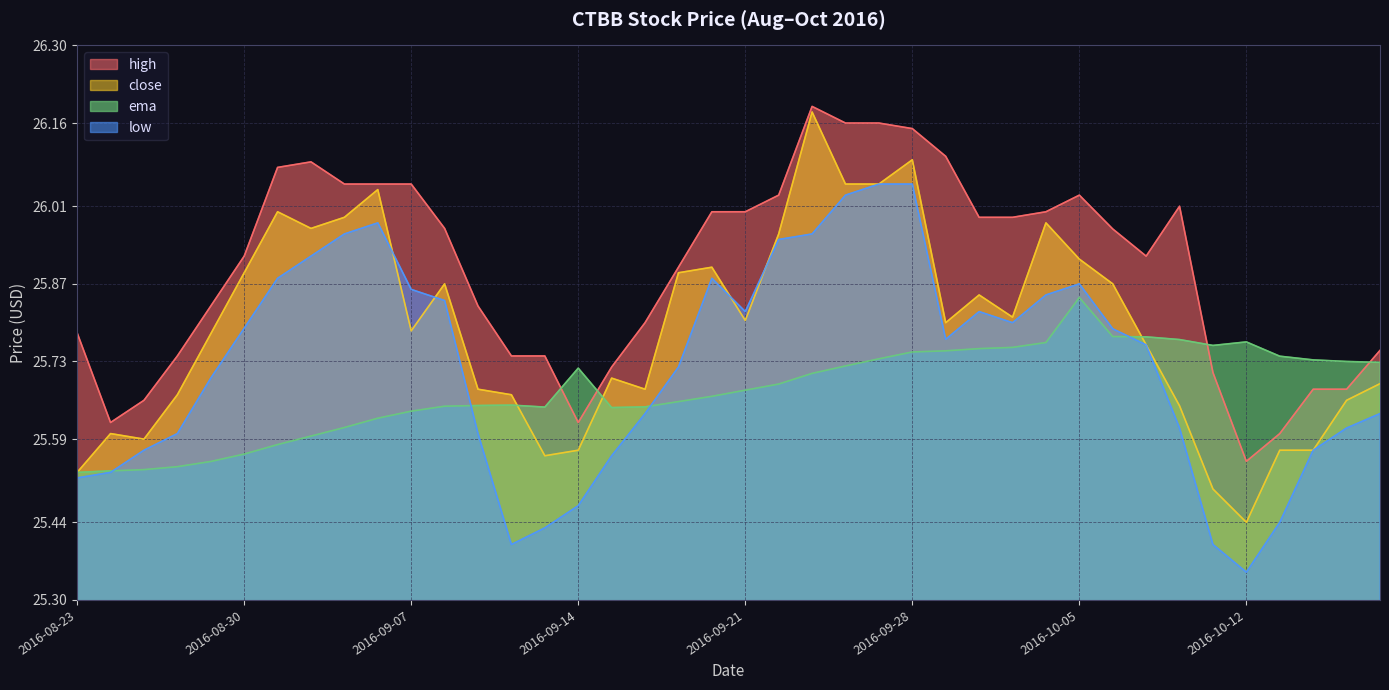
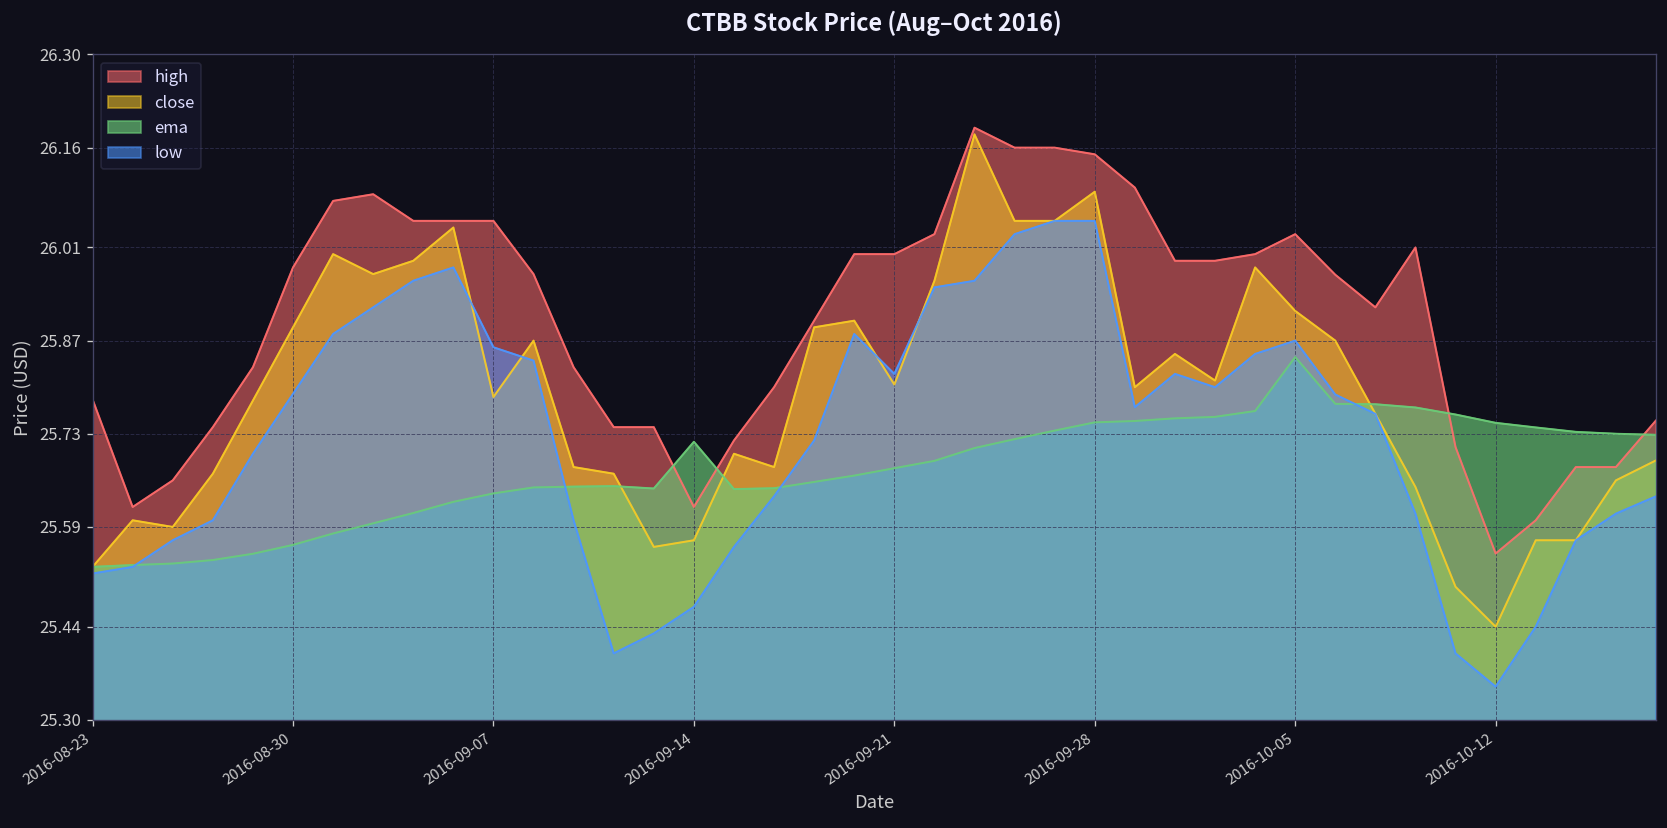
  {
    "high": {
      "2016-08-23": 25.78,
-     "2016-08-30": 25.92,
+     "2016-08-30": 25.98,
      "2016-09-07": 26.05,
      "2016-09-14": 25.62,
      "2016-09-21": 26.00,
      "2016-09-28": 26.15,
      "2016-10-05": 26.03,
      "2016-10-12": 25.55
    },
    "close": {
      "2016-08-30": 25.89,
      "2016-09-07": 25.79,
      "2016-09-14": 25.57,
      "2016-09-21": 25.80,
      "2016-09-28": 26.09,
      "2016-10-05": 25.91,
      "2016-10-12": 25.44
    },
    "ema": {
      "2016-08-30": 25.56,
      "2016-09-07": 25.64,
      "2016-09-14": 25.72,
      "2016-09-21": 25.68,
      "2016-09-28": 25.75,
      "2016-10-05": 25.85,
-     "2016-10-12": 25.77
+     "2016-10-12": 25.75
    },
    "low": {
      "2016-08-23": 25.52,
      "2016-08-30": 25.79,
      "2016-09-07": 25.86,
      "2016-09-14": 25.47,
      "2016-09-21": 25.82,
      "2016-09-28": 26.05,
      "2016-10-05": 25.87,
      "2016-10-12": 25.35
    }
  }
